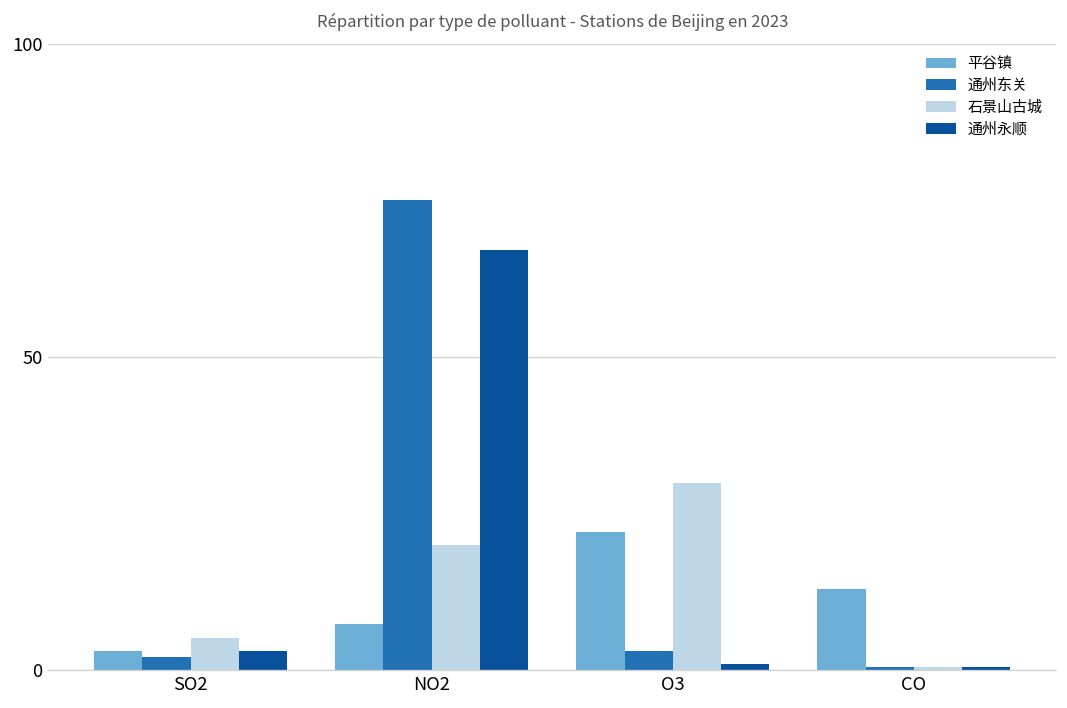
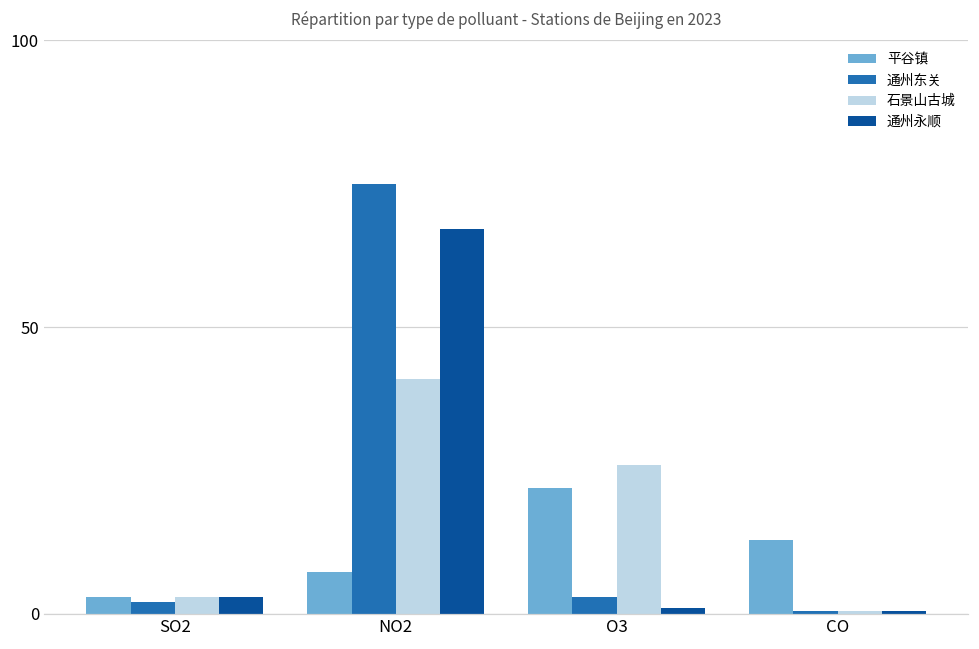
  {
    "平谷镇": {
      "SO2": 3,
      "NO2": 7,
      "O3": 22,
      "CO": 13
    },
    "石景山古城": {
-     "SO2": 5,
-     "NO2": 20,
-     "O3": 30,
+     "SO2": 3,
+     "NO2": 41,
+     "O3": 26,
      "CO": 1
    }
  }
